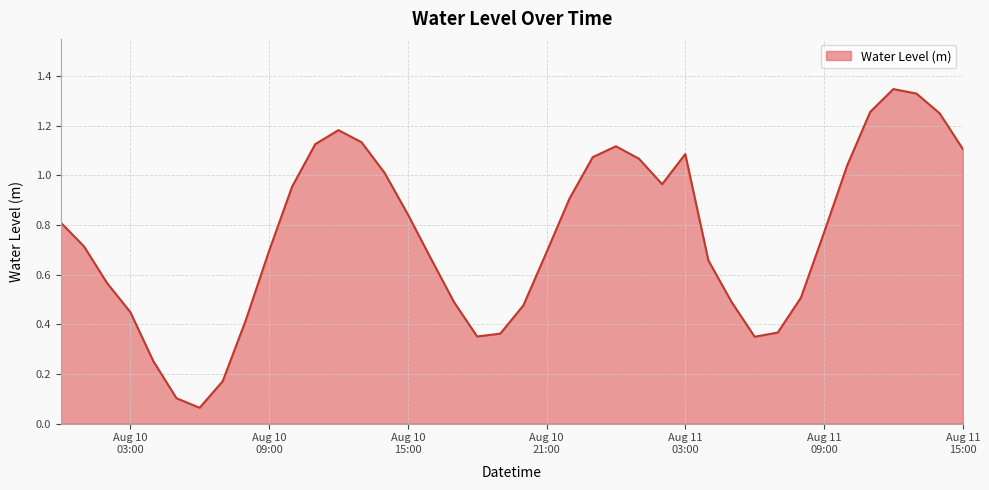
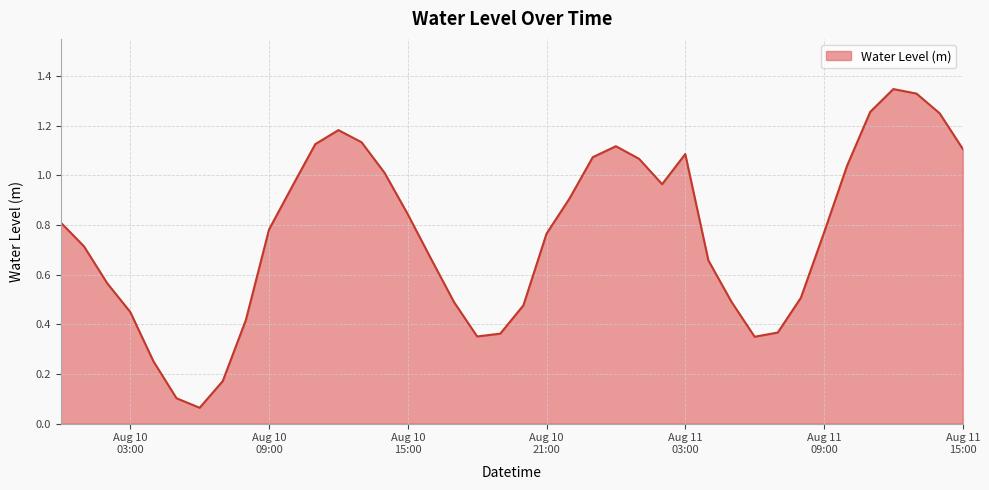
  {
    "Aug 10 03:00": 0.45,
-   "Aug 10 09:00": 0.69,
+   "Aug 10 09:00": 0.78,
    "Aug 10 15:00": 0.84,
-   "Aug 10 21:00": 0.69,
+   "Aug 10 21:00": 0.76,
    "Aug 11 03:00": 1.09,
    "Aug 11 09:00": 0.77,
    "Aug 11 15:00": 1.11
  }
